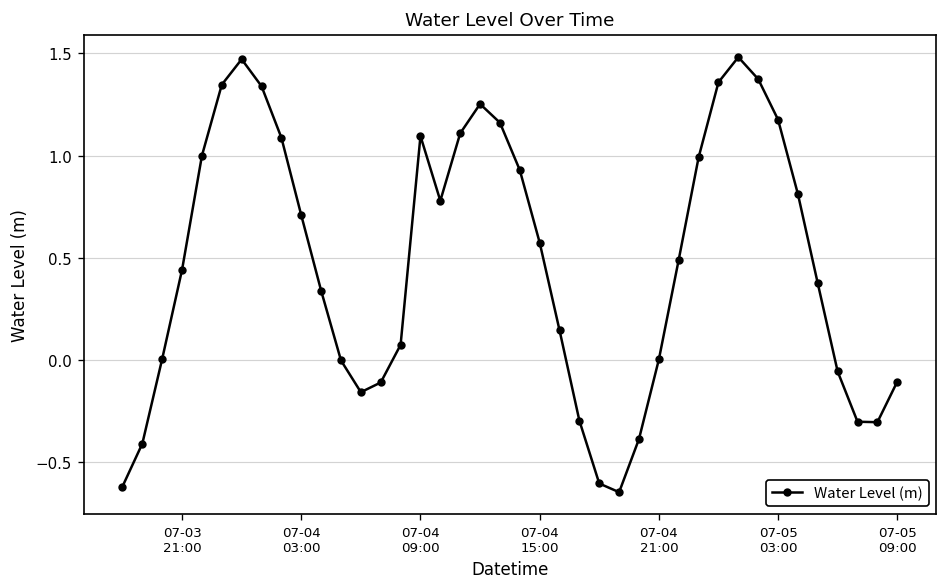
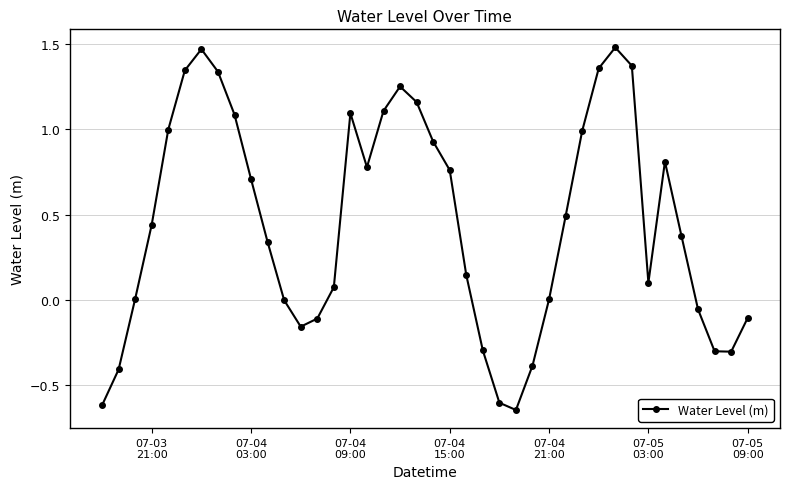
  {
    "07-03 21:00": 0.44,
    "07-04 03:00": 0.71,
    "07-04 09:00": 1.10,
-   "07-04 15:00": 0.57,
+   "07-04 15:00": 0.76,
    "07-04 21:00": 0.00,
-   "07-05 03:00": 1.18,
+   "07-05 03:00": 0.10,
    "07-05 09:00": -0.11
  }
